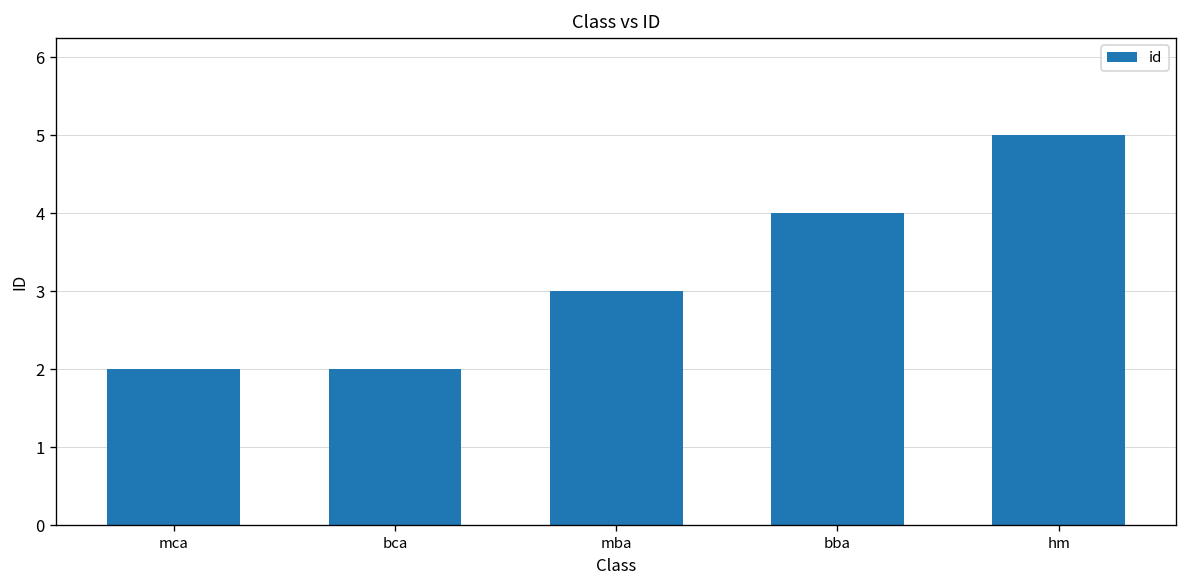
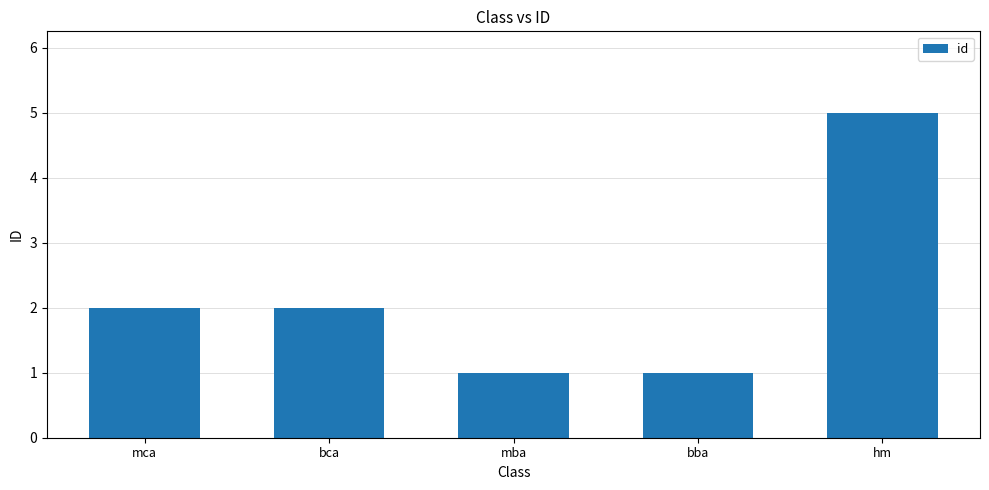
  {
    "mca": 2,
    "bca": 2,
-   "mba": 3,
-   "bba": 4,
+   "mba": 1,
+   "bba": 1,
    "hm": 5
  }
